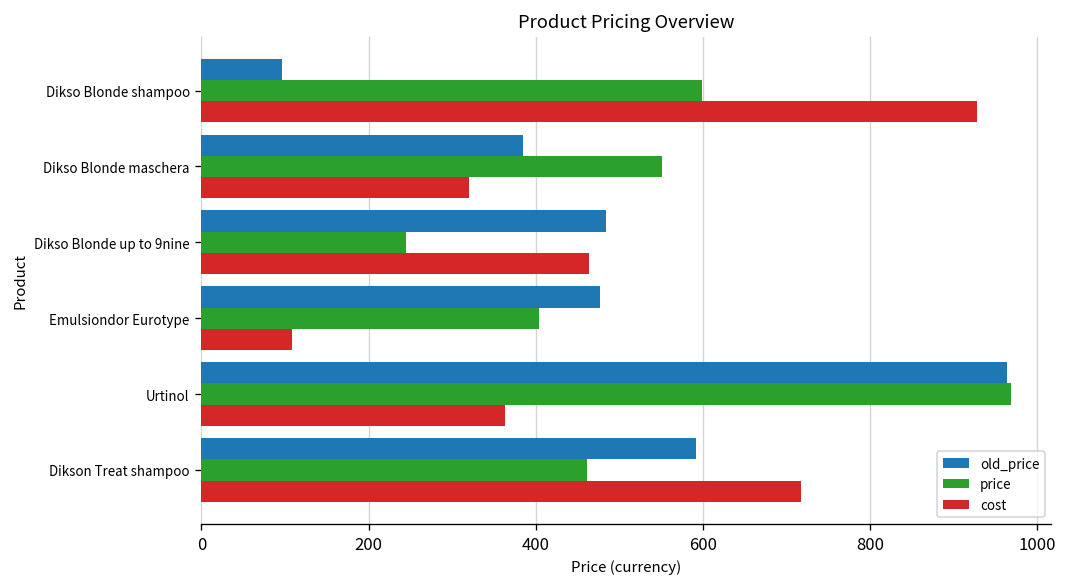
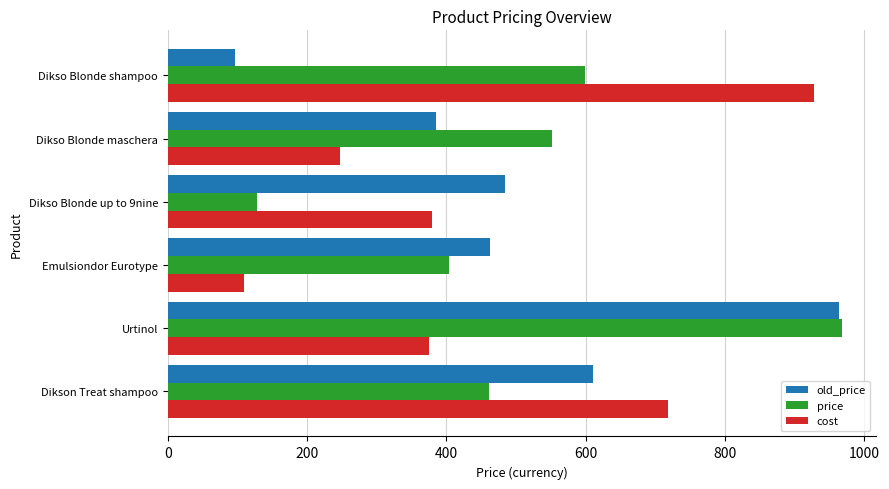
  {
    "old_price": {
      "Dikso Blonde shampoo": 100,
      "Dikso Blonde maschera": 380,
      "Dikso Blonde up to 9nine": 480,
-     "Emulsiondor Eurotype": 480,
+     "Emulsiondor Eurotype": 460,
      "Urtinol": 960,
-     "Dikson Treat shampoo": 590
+     "Dikson Treat shampoo": 610
    },
    "price": {
      "Dikso Blonde shampoo": 600,
      "Dikso Blonde maschera": 550,
-     "Dikso Blonde up to 9nine": 240,
+     "Dikso Blonde up to 9nine": 130,
      "Emulsiondor Eurotype": 400,
      "Urtinol": 970,
      "Dikson Treat shampoo": 460
    },
    "cost": {
      "Dikso Blonde shampoo": 930,
-     "Dikso Blonde maschera": 320,
-     "Dikso Blonde up to 9nine": 460,
+     "Dikso Blonde maschera": 250,
+     "Dikso Blonde up to 9nine": 380,
      "Emulsiondor Eurotype": 110,
-     "Urtinol": 360,
+     "Urtinol": 380,
      "Dikson Treat shampoo": 720
    }
  }
